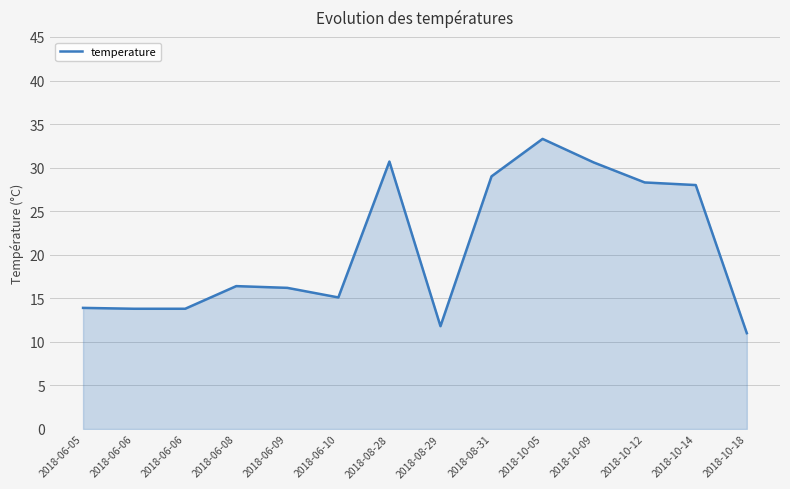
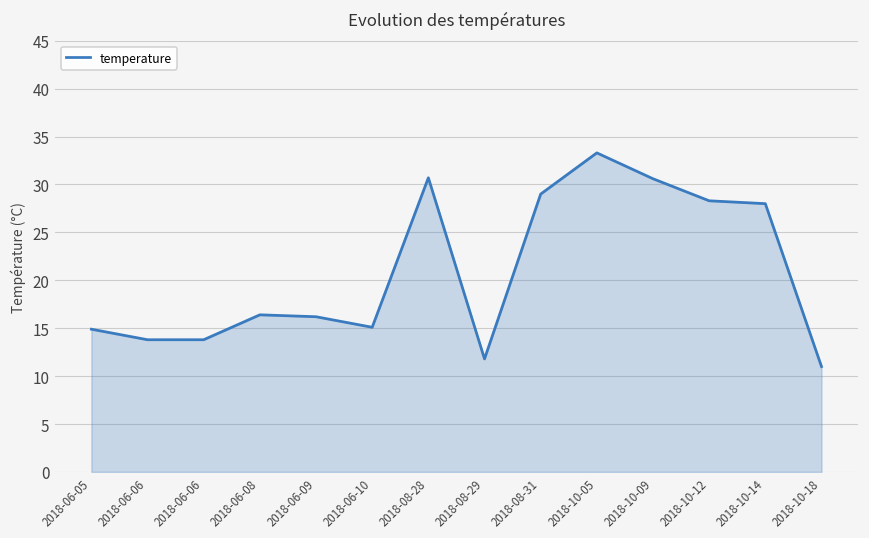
  {
-   "2018-06-05": 14,
+   "2018-06-05": 15,
    "2018-06-08": 16,
    "2018-06-09": 16,
    "2018-06-10": 15,
    "2018-08-28": 31,
    "2018-08-29": 12,
    "2018-08-31": 29,
    "2018-10-05": 33,
    "2018-10-09": 31,
    "2018-10-12": 28,
    "2018-10-14": 28,
    "2018-10-18": 11
  }
